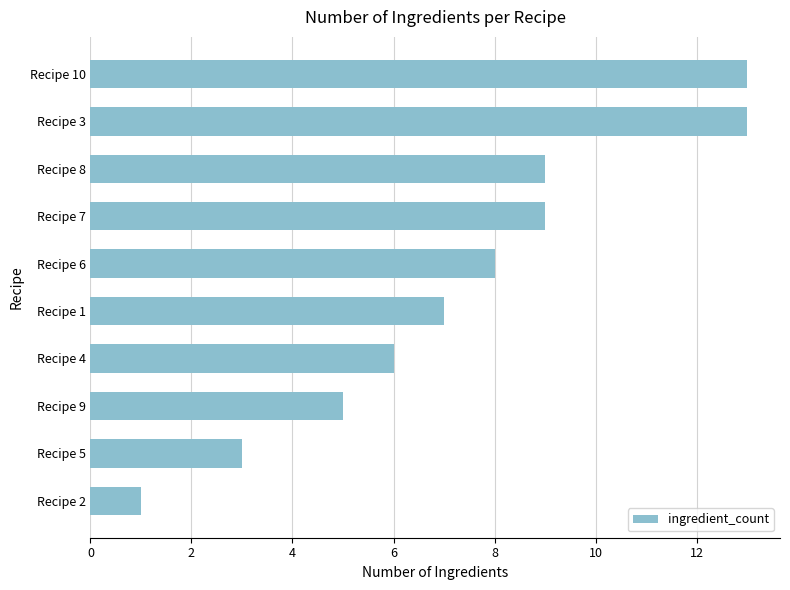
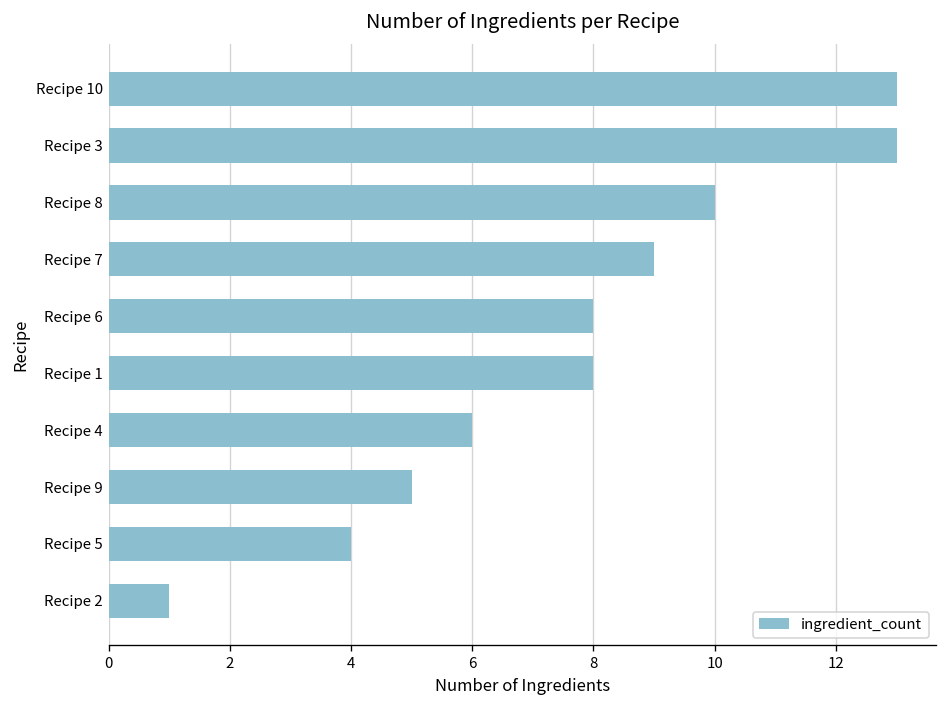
  {
    "Recipe 10": 13,
    "Recipe 3": 13,
-   "Recipe 8": 9,
+   "Recipe 8": 10,
    "Recipe 7": 9,
    "Recipe 6": 8,
-   "Recipe 1": 7,
+   "Recipe 1": 8,
    "Recipe 4": 6,
    "Recipe 9": 5,
-   "Recipe 5": 3,
+   "Recipe 5": 4,
    "Recipe 2": 1
  }
